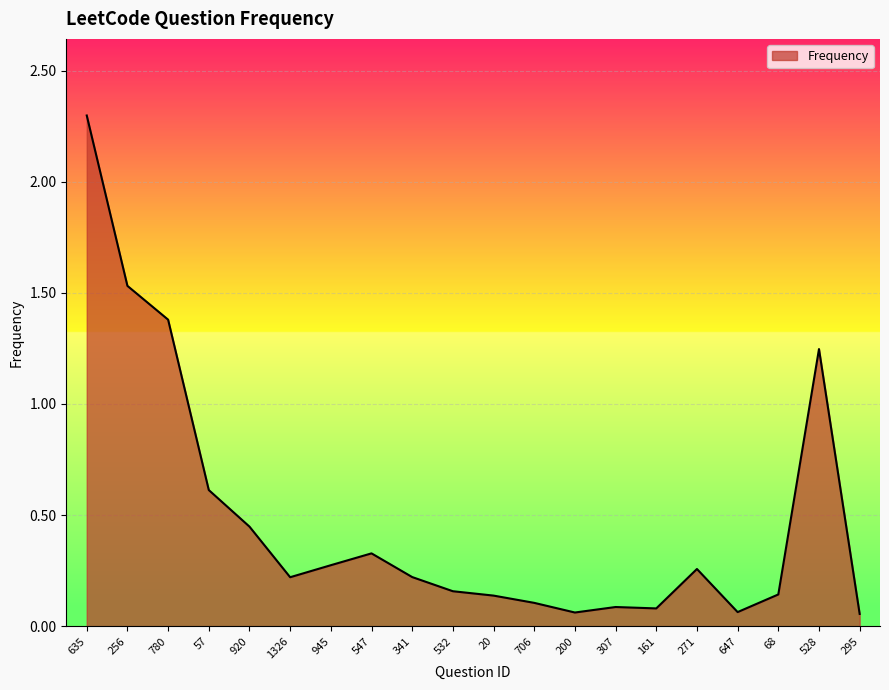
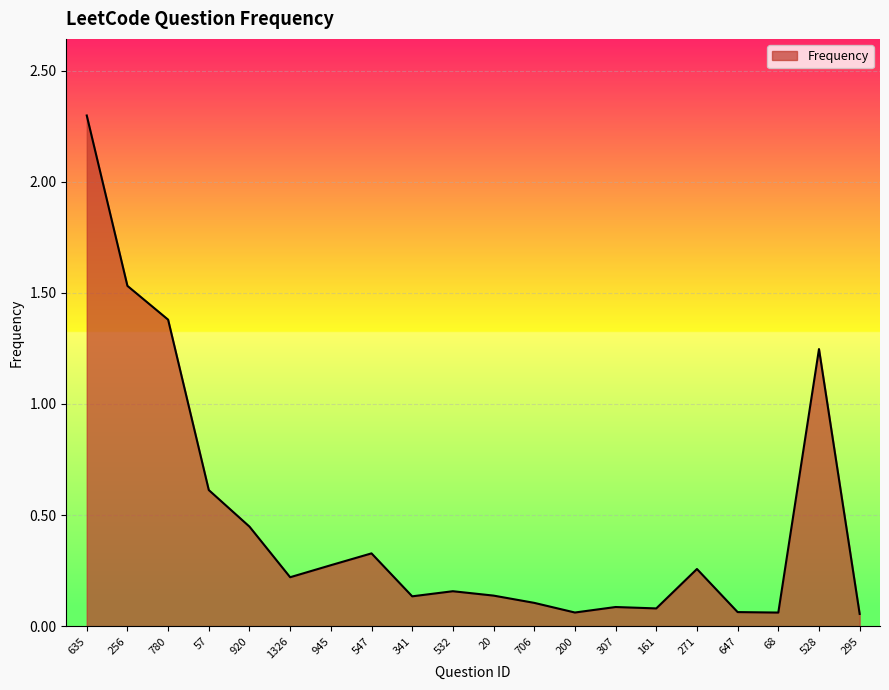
  {
    "635": 2.30,
    "256": 1.53,
    "780": 1.38,
    "57": 0.61,
    "920": 0.45,
    "1326": 0.22,
    "945": 0.27,
    "547": 0.33,
-   "341": 0.22,
+   "341": 0.13,
    "532": 0.16,
    "20": 0.14,
    "706": 0.10,
    "200": 0.06,
    "307": 0.09,
    "161": 0.08,
    "271": 0.26,
    "647": 0.06,
-   "68": 0.14,
+   "68": 0.06,
    "528": 1.25,
    "295": 0.05
  }
